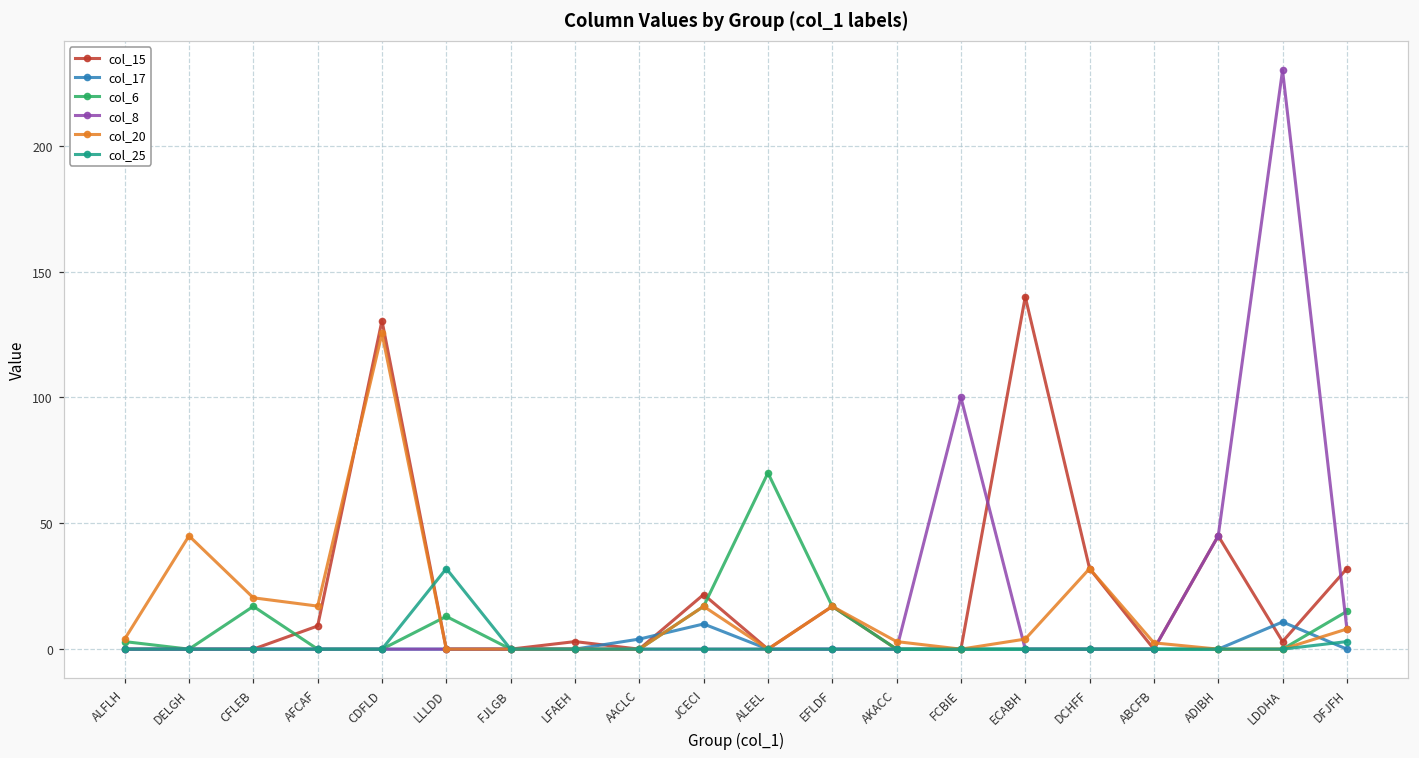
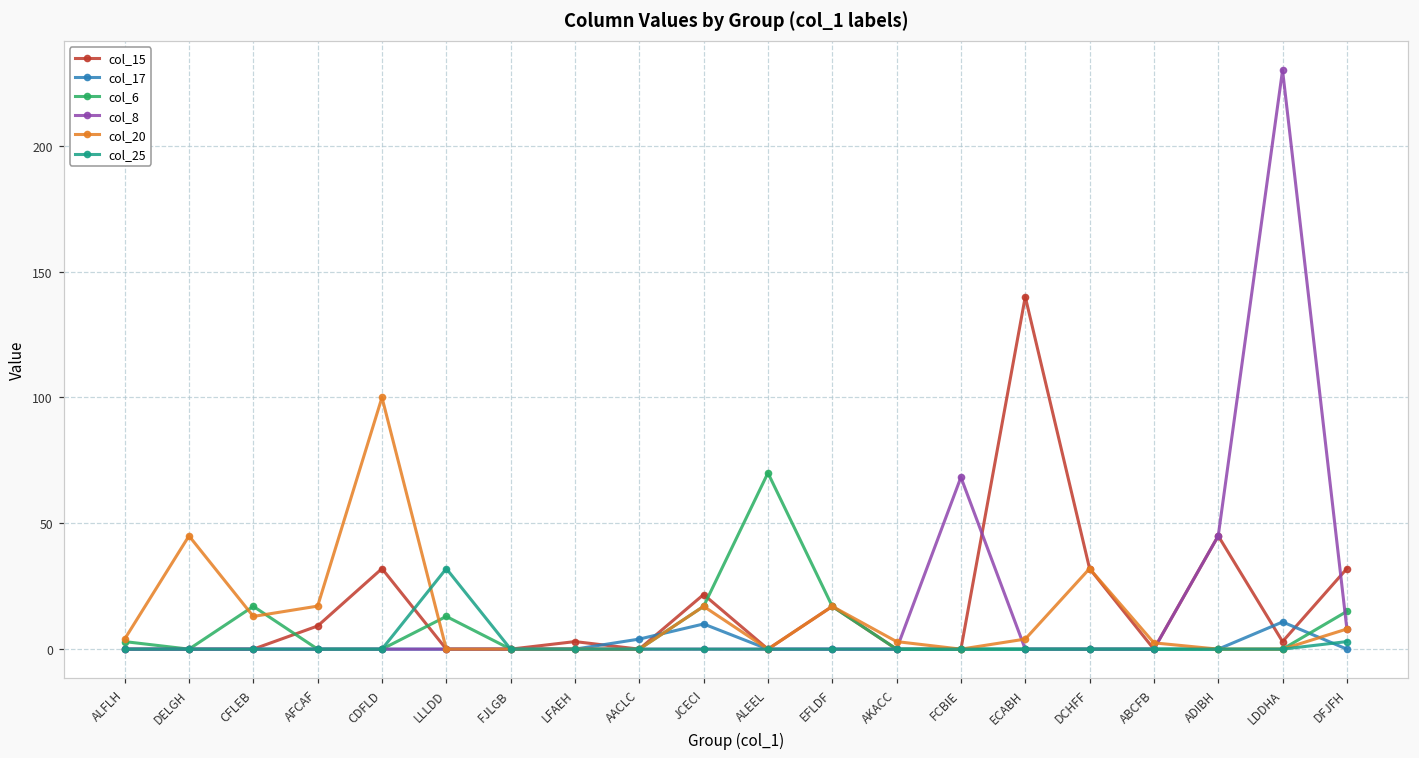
  {
    "col_15": {
      "AFCAF": 9,
-     "CDFLD": 131,
+     "CDFLD": 32,
      "LFAEH": 3,
      "JCECI": 22,
      "ECABH": 140,
      "LDDHA": 3,
      "DFJFH": 32
    },
    "col_17": {
      "AACLC": 4,
      "JCECI": 10,
      "LDDHA": 11,
      "DFJFH": 0
    },
    "col_8": {
-     "FCBIE": 100,
+     "FCBIE": 68,
      "LDDHA": 230
    },
    "col_20": {
      "DELGH": 45,
-     "CFLEB": 20,
+     "CFLEB": 13,
      "AFCAF": 17,
-     "CDFLD": 125,
+     "CDFLD": 100,
      "AKACC": 3,
      "ECABH": 4,
      "ABCFB": 3
    }
  }
